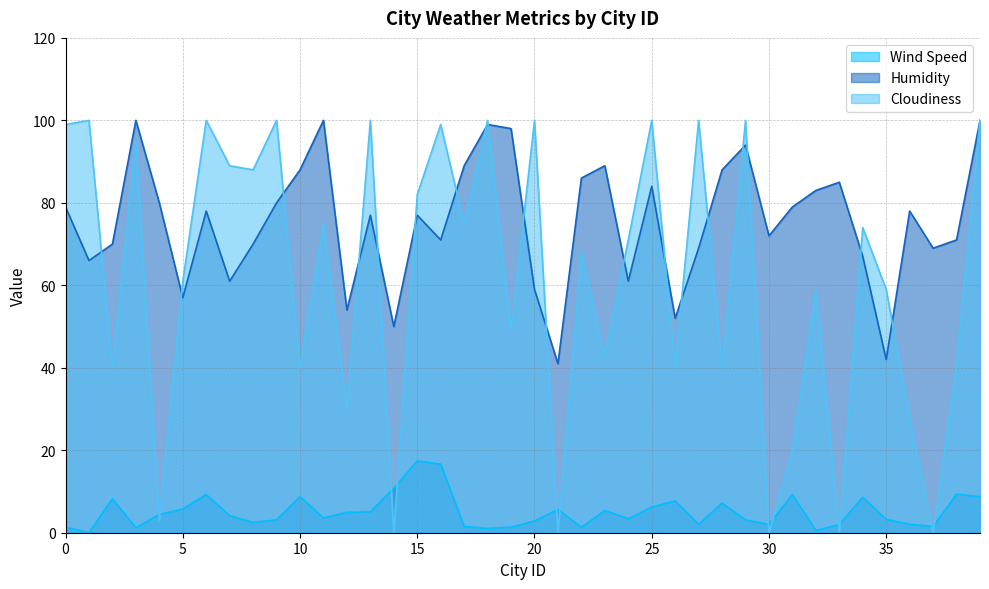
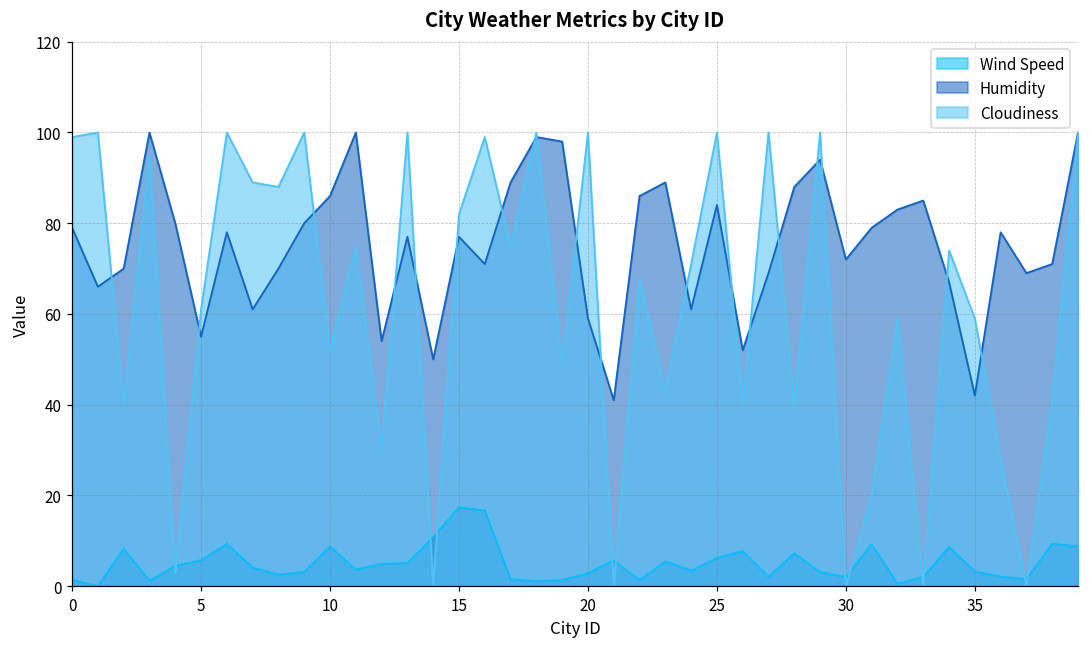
  {
    "Wind Speed": {
      "0": 1,
      "5": 6,
      "10": 9,
      "15": 17,
      "20": 3,
      "25": 6,
      "30": 2,
      "35": 3
    },
    "Humidity": {
      "0": 79,
-     "5": 57,
-     "10": 88,
+     "5": 55,
+     "10": 86,
      "15": 77,
      "20": 59,
      "25": 84,
      "30": 72,
      "35": 42
    },
    "Cloudiness": {
      "0": 99,
      "5": 61,
-     "10": 40,
+     "10": 52,
      "15": 82,
      "20": 100,
      "25": 100,
      "30": 0,
      "35": 59
    }
  }
